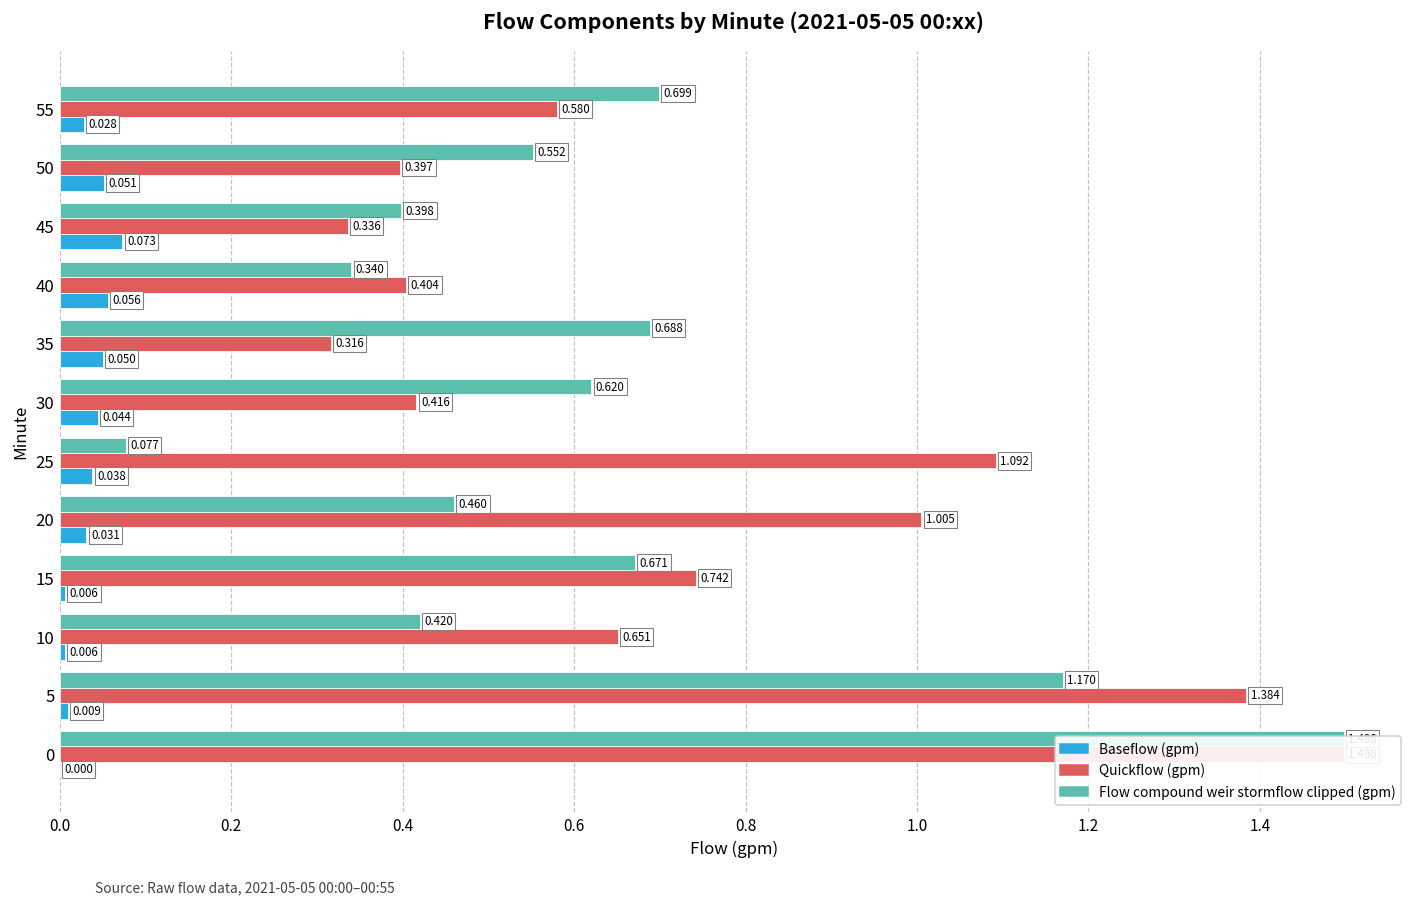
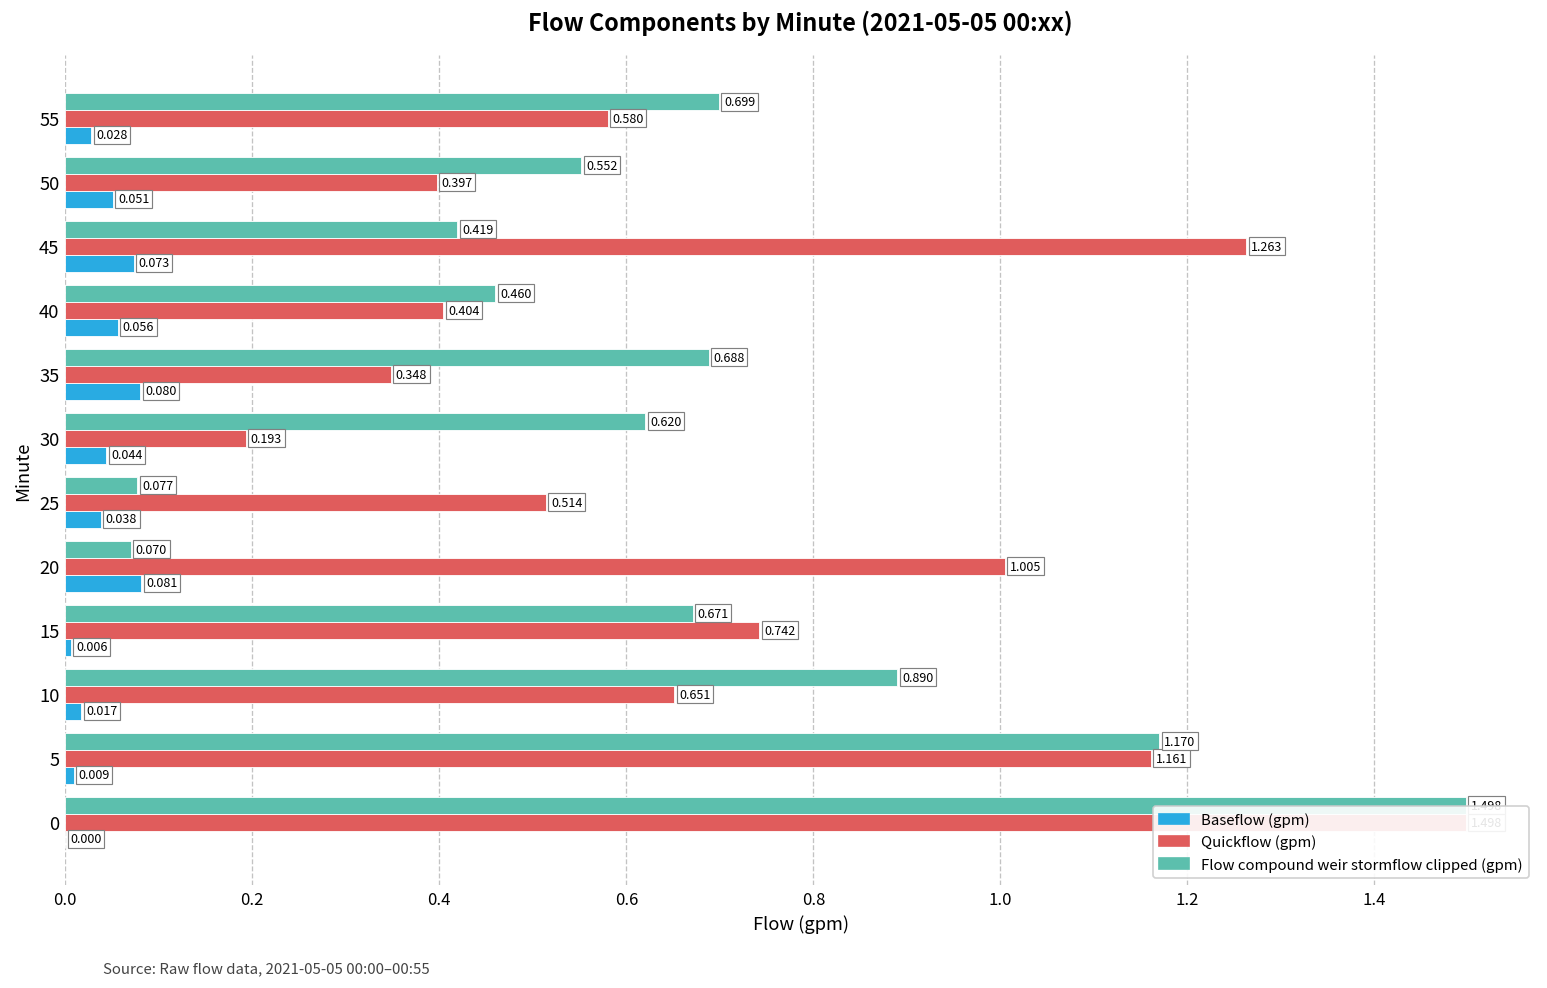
  {
    "Baseflow (gpm)": {
-     "35": 0.050,
-     "20": 0.031,
-     "10": 0.006
+     "35": 0.080,
+     "20": 0.081,
+     "10": 0.017
    },
    "Quickflow (gpm)": {
-     "45": 0.336,
-     "35": 0.316,
-     "30": 0.416,
-     "25": 1.092,
-     "5": 1.384
+     "45": 1.263,
+     "35": 0.348,
+     "30": 0.193,
+     "25": 0.514,
+     "5": 1.161
    },
    "Flow compound weir stormflow clipped (gpm)": {
-     "45": 0.398,
-     "40": 0.340,
-     "20": 0.460,
-     "10": 0.420
+     "45": 0.419,
+     "40": 0.460,
+     "20": 0.070,
+     "10": 0.890
    }
  }
